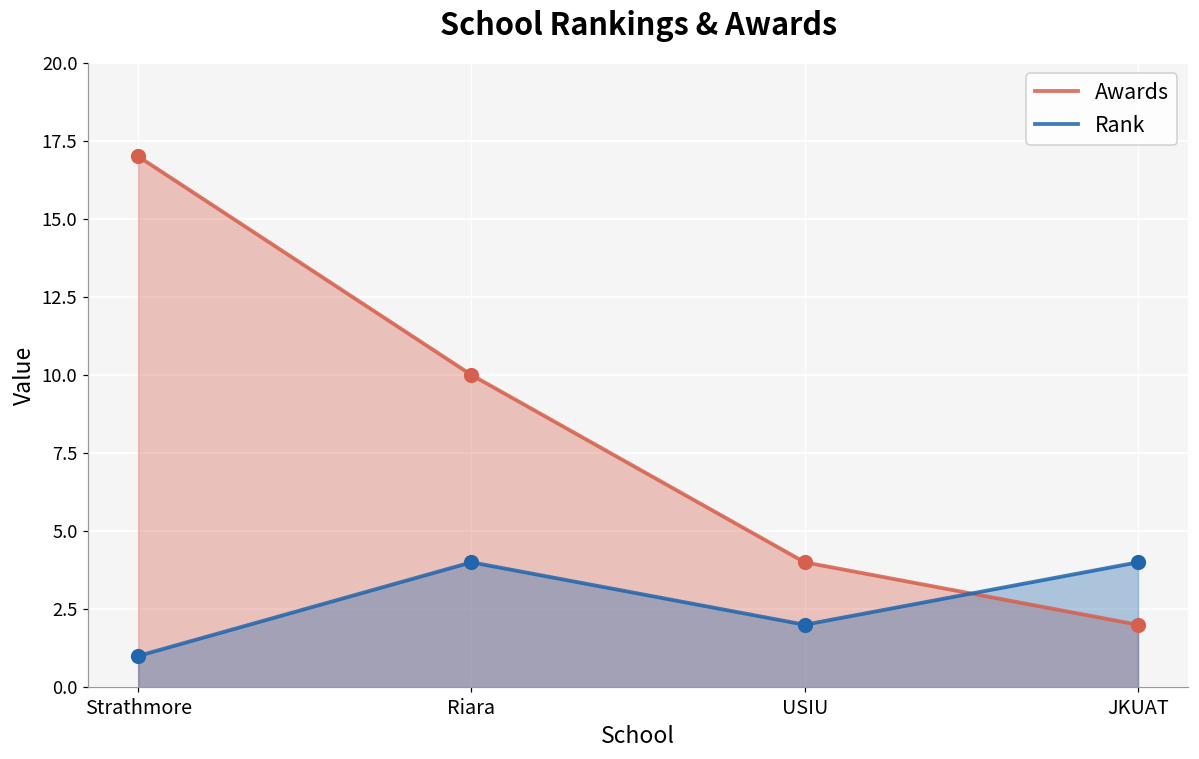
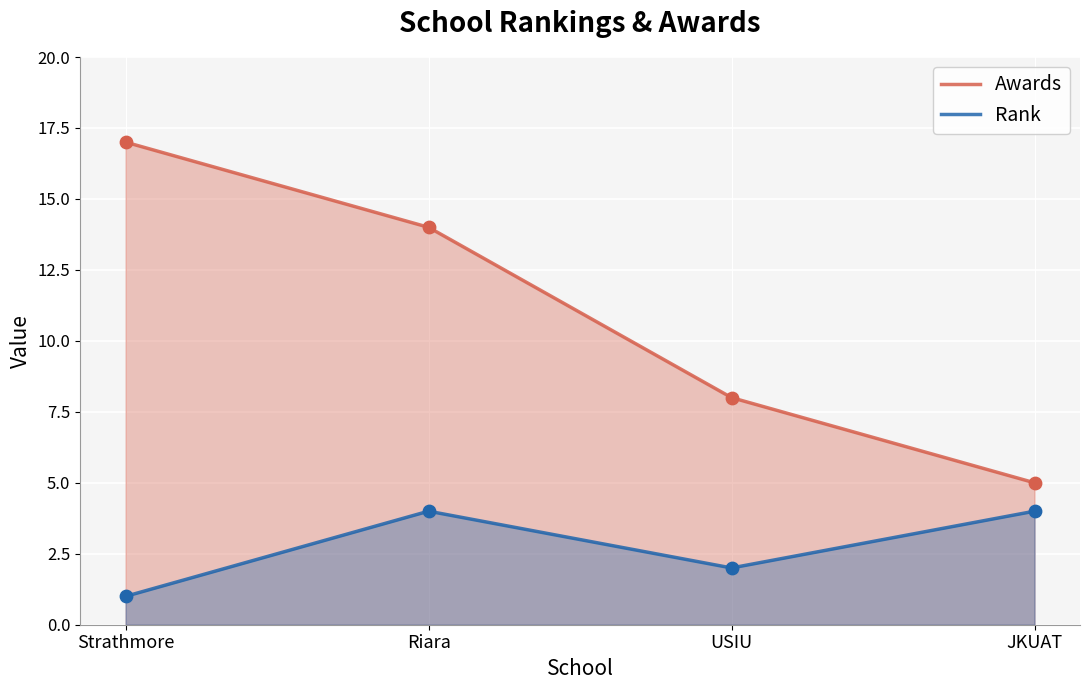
  {
    "Awards": {
      "Strathmore": 17,
-     "Riara": 10,
-     "USIU": 4,
-     "JKUAT": 2
+     "Riara": 14,
+     "USIU": 8,
+     "JKUAT": 5
    },
    "Rank": {
      "Strathmore": 1,
      "Riara": 4,
      "USIU": 2,
      "JKUAT": 4
    }
  }
